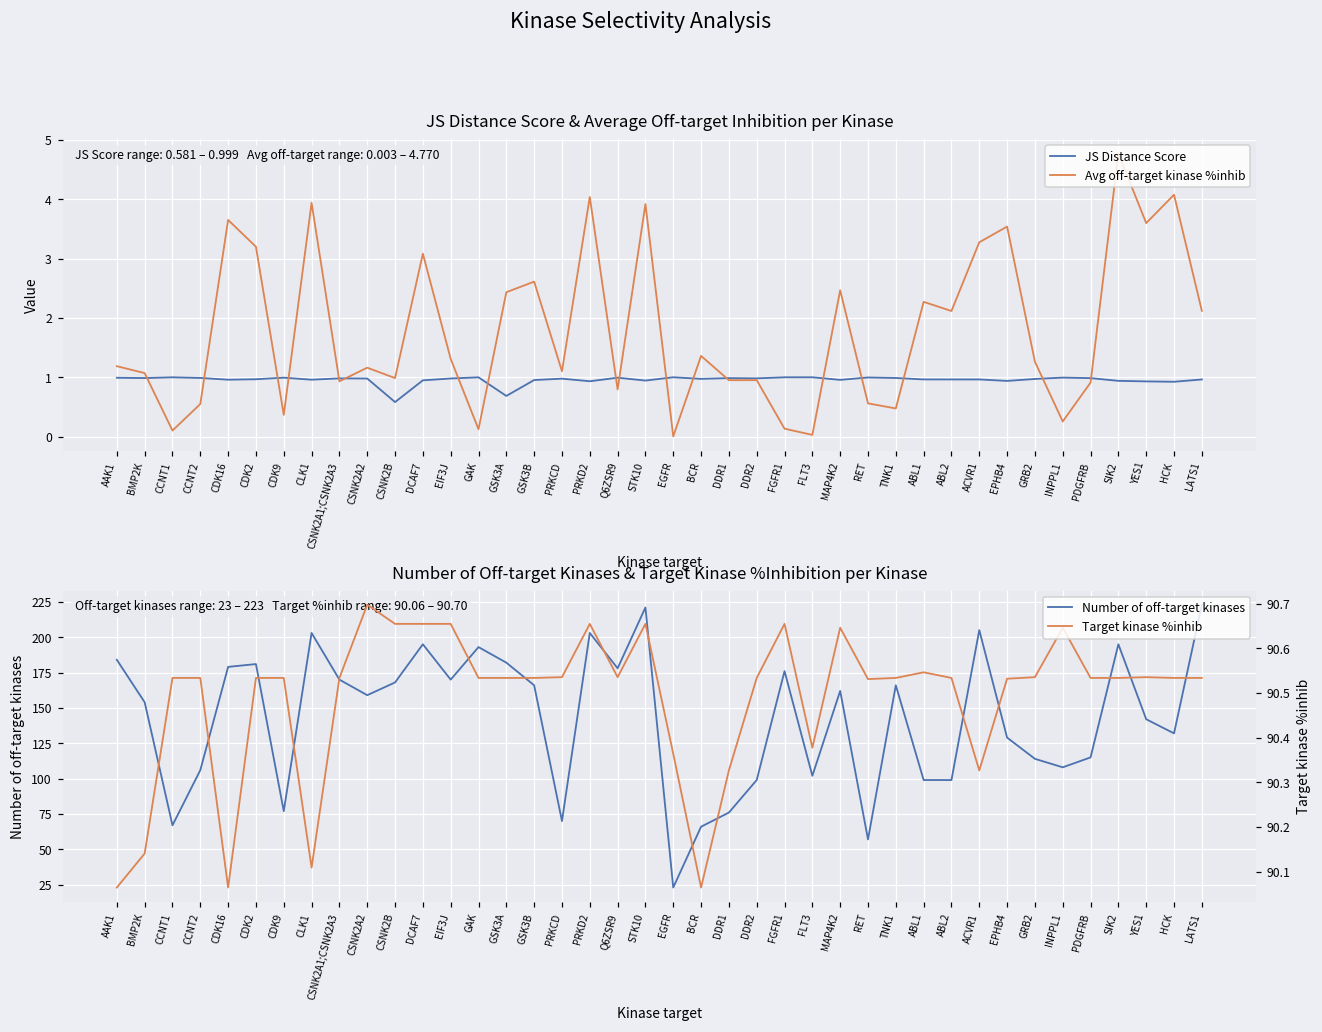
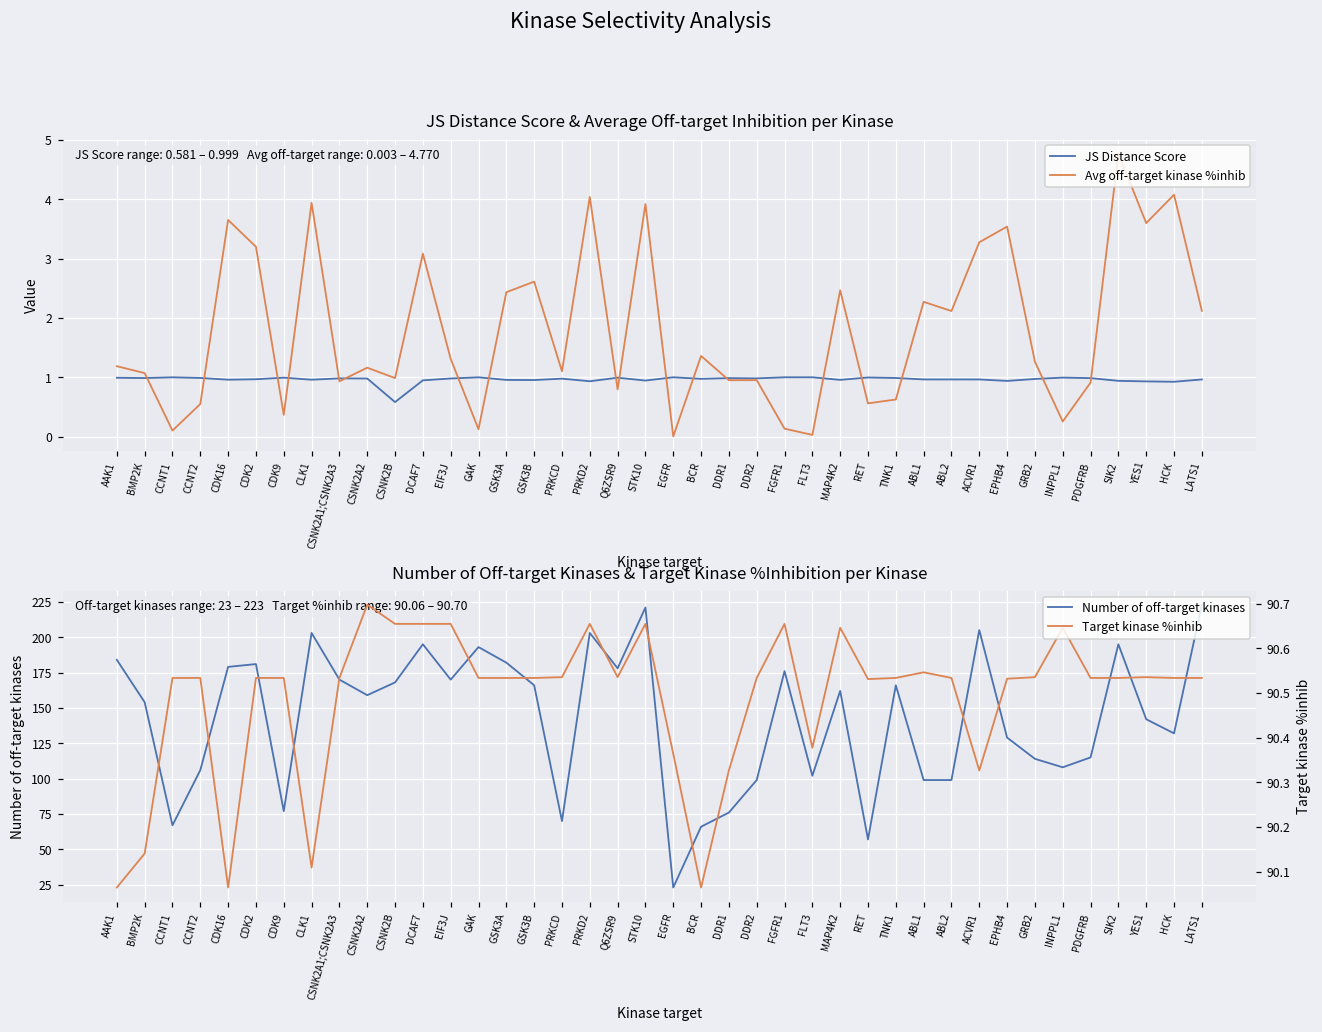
  {
    "JS Distance Score & Average Off-target Inhibition per Kinase": {
      "JS Distance Score": {
        "AAK1": 1.0,
        "BMP2K": 1.0,
        "CCNT1": 1.0,
        "CCNT2": 1.0,
        "CDK16": 1.0,
        "CDK2": 1.0,
        "CDK9": 1.0,
        "CLK1": 1.0,
        "CSNK2A1;CSNK2A3": 1.0,
        "CSNK2A2": 1.0,
        "CSNK2B": 0.6,
        "DCAF7": 0.9,
        "EIF3J": 1.0,
        "GAK": 1.0,
-       "GSK3A": 0.7,
+       "GSK3A": 1.0,
        "GSK3B": 1.0,
        "PRKCD": 1.0,
        "PRKD2": 0.9,
        "Q6ZSR9": 1.0,
        "STK10": 0.9,
        "EGFR": 1.0,
        "BCR": 1.0,
        "FGFR1": 1.0,
        "FLT3": 1.0,
        "MAP4K2": 1.0,
        "RET": 1.0,
        "TNK1": 1.0,
        "ABL1": 1.0,
        "ABL2": 1.0,
        "ACVR1": 1.0,
        "EPHB4": 0.9,
        "GRB2": 1.0,
        "INPPL1": 1.0,
        "PDGFRB": 1.0,
        "SIK2": 0.9,
        "YES1": 0.9,
        "HCK": 0.9,
        "LATS1": 1.0
      },
      "Avg off-target kinase %inhib": {
        "AAK1": 1.2,
        "BMP2K": 1.1,
        "CCNT1": 0.1,
        "CCNT2": 0.5,
        "CDK16": 3.7,
        "CDK2": 3.2,
        "CDK9": 0.4,
        "CLK1": 3.9,
        "CSNK2A1;CSNK2A3": 0.9,
        "CSNK2A2": 1.2,
        "CSNK2B": 1.0,
        "DCAF7": 3.1,
        "EIF3J": 1.3,
        "GAK": 0.1,
        "GSK3A": 2.4,
        "GSK3B": 2.6,
        "PRKCD": 1.1,
        "PRKD2": 4.0,
        "Q6ZSR9": 0.8,
        "STK10": 3.9,
        "EGFR": 0.0,
        "BCR": 1.4,
        "FGFR1": 0.1,
        "FLT3": 0.0,
        "MAP4K2": 2.5,
        "RET": 0.6,
-       "TNK1": 0.5,
+       "TNK1": 0.6,
        "ABL1": 2.3,
        "ABL2": 2.1,
        "ACVR1": 3.3,
        "EPHB4": 3.5,
        "GRB2": 1.3,
        "INPPL1": 0.3,
        "PDGFRB": 0.9,
        "YES1": 3.6,
        "HCK": 4.1,
        "LATS1": 2.1
      }
    }
  }
